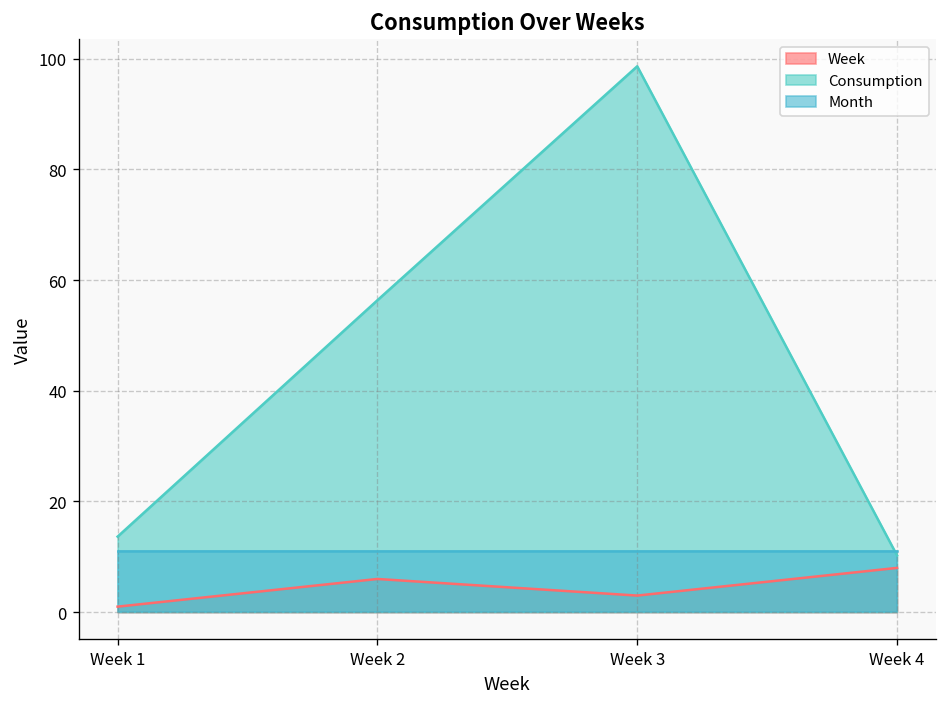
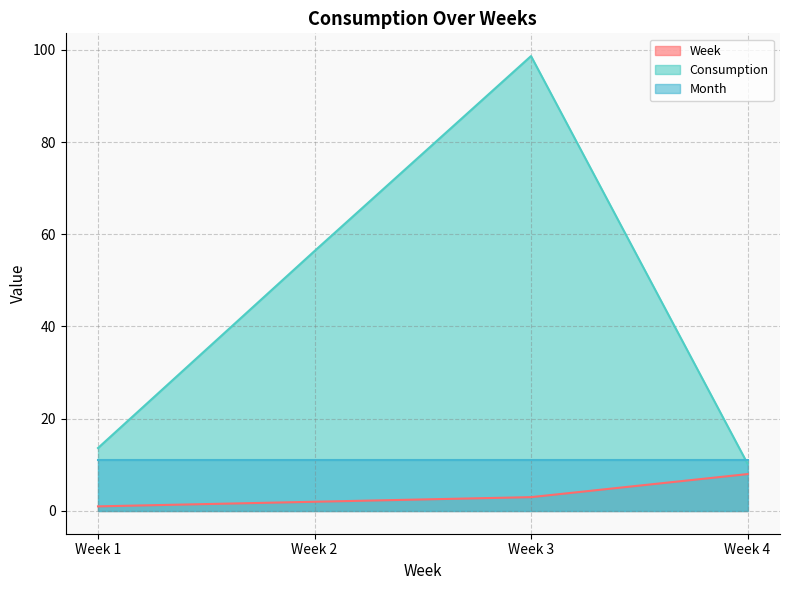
  {
    "Week": {
      "Week 1": 1,
-     "Week 2": 6,
+     "Week 2": 2,
      "Week 3": 3,
      "Week 4": 8
    }
  }
